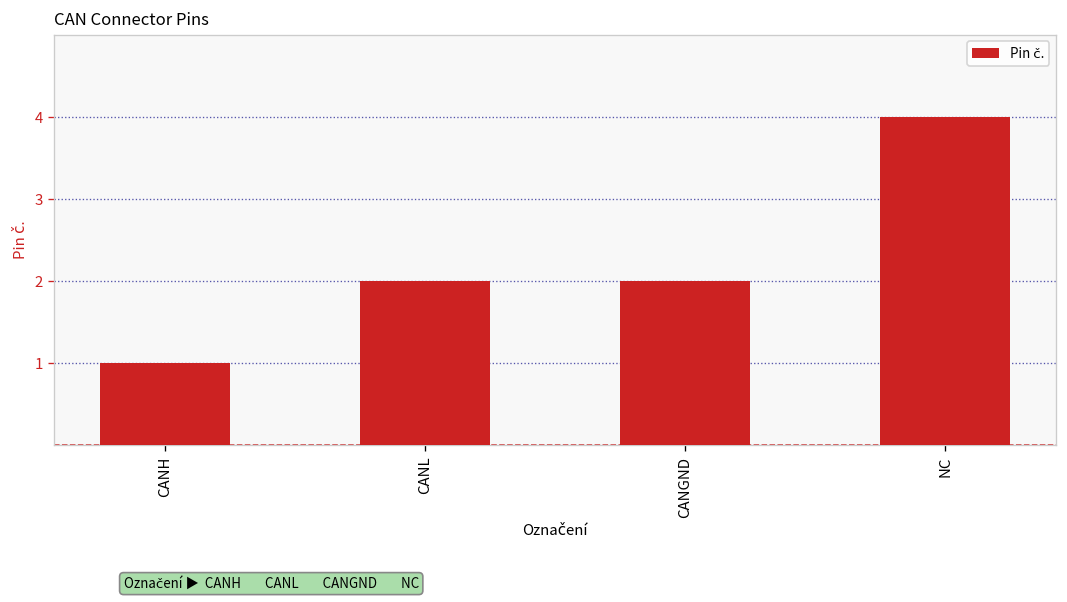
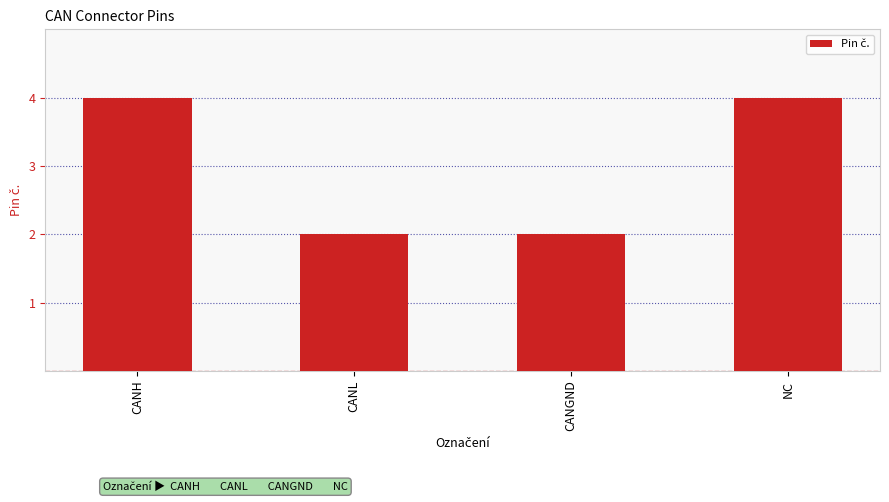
  {
-   "CANH": 1,
+   "CANH": 4,
    "CANL": 2,
    "CANGND": 2,
    "NC": 4
  }
